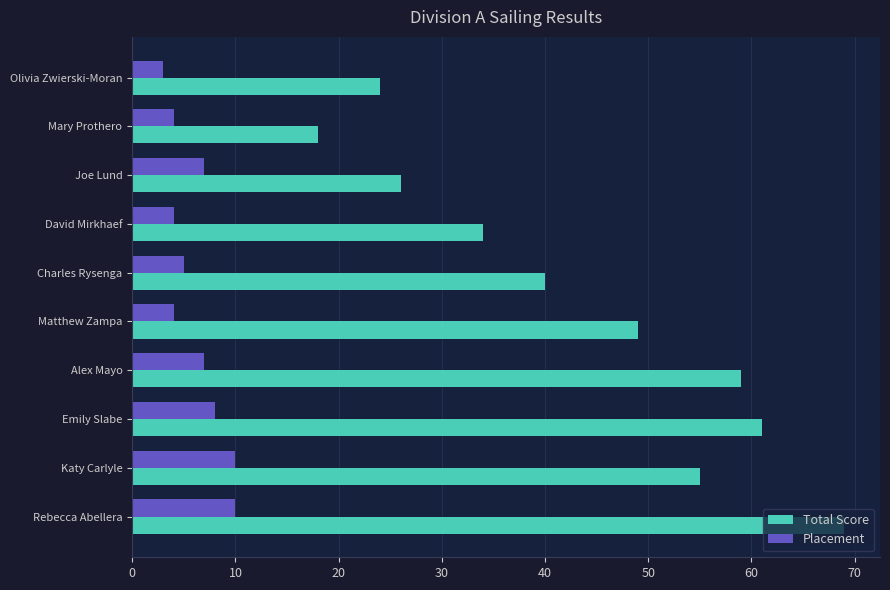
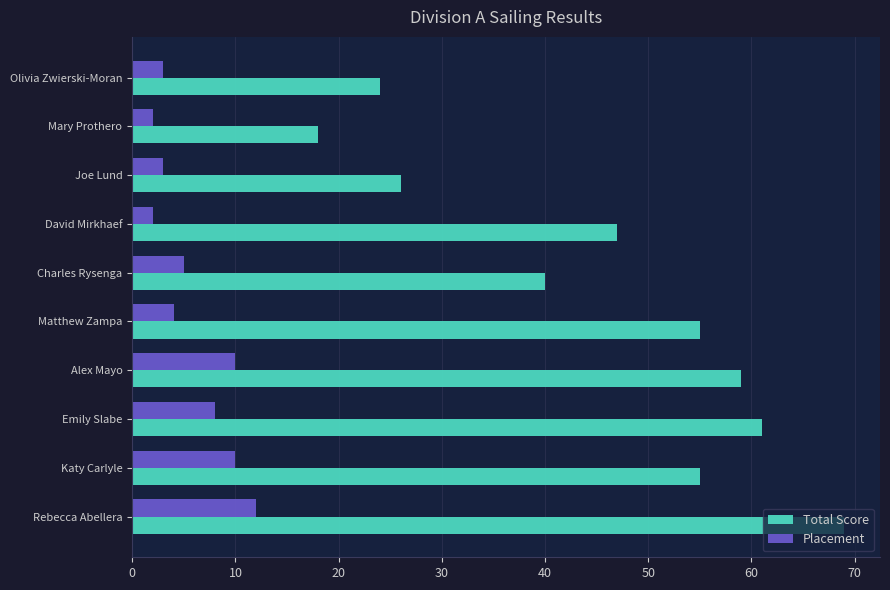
  {
    "Total Score": {
      "Olivia Zwierski-Moran": 24,
      "Mary Prothero": 18,
      "Joe Lund": 26,
-     "David Mirkhaef": 34,
+     "David Mirkhaef": 47,
      "Charles Rysenga": 40,
-     "Matthew Zampa": 49,
+     "Matthew Zampa": 55,
      "Alex Mayo": 59,
      "Emily Slabe": 61,
      "Katy Carlyle": 55
    },
    "Placement": {
      "Olivia Zwierski-Moran": 3,
-     "Mary Prothero": 4,
-     "Joe Lund": 7,
-     "David Mirkhaef": 4,
+     "Mary Prothero": 2,
+     "Joe Lund": 3,
+     "David Mirkhaef": 2,
      "Charles Rysenga": 5,
      "Matthew Zampa": 4,
-     "Alex Mayo": 7,
+     "Alex Mayo": 10,
      "Emily Slabe": 8,
      "Katy Carlyle": 10,
-     "Rebecca Abellera": 10
+     "Rebecca Abellera": 12
    }
  }
